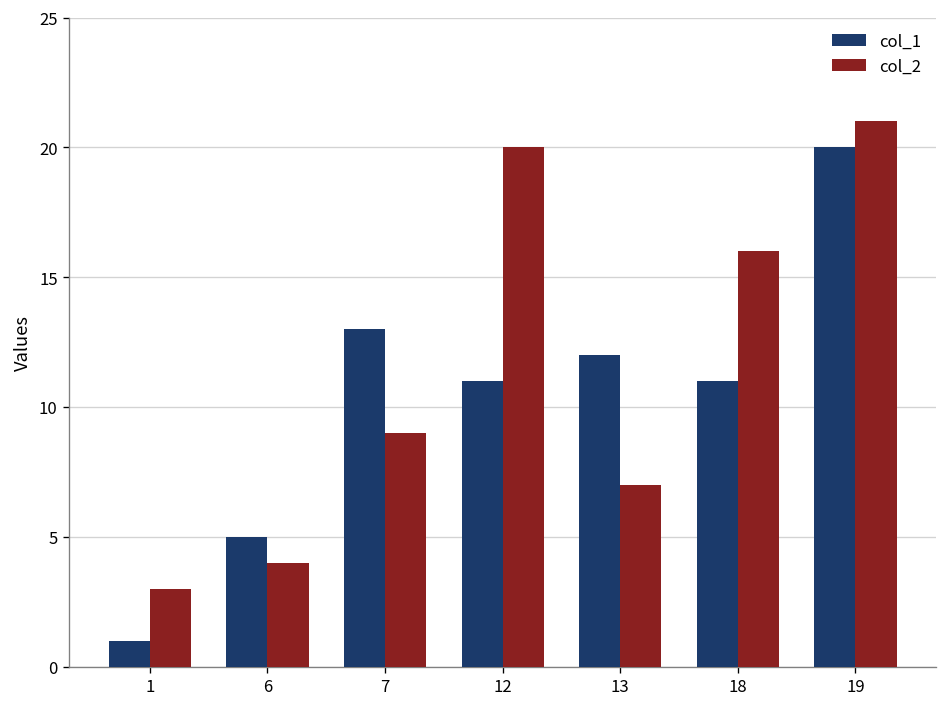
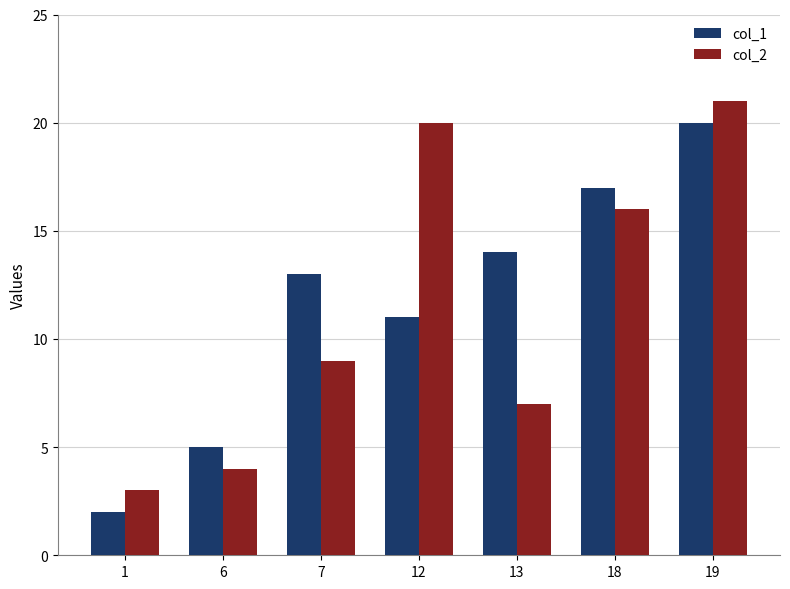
  {
    "col_1": {
-     "1": 1,
+     "1": 2,
      "6": 5,
      "7": 13,
      "12": 11,
-     "13": 12,
-     "18": 11,
+     "13": 14,
+     "18": 17,
      "19": 20
    },
    "col_2": {
      "1": 3,
      "6": 4,
      "7": 9,
      "12": 20,
      "13": 7,
      "18": 16,
      "19": 21
    }
  }
